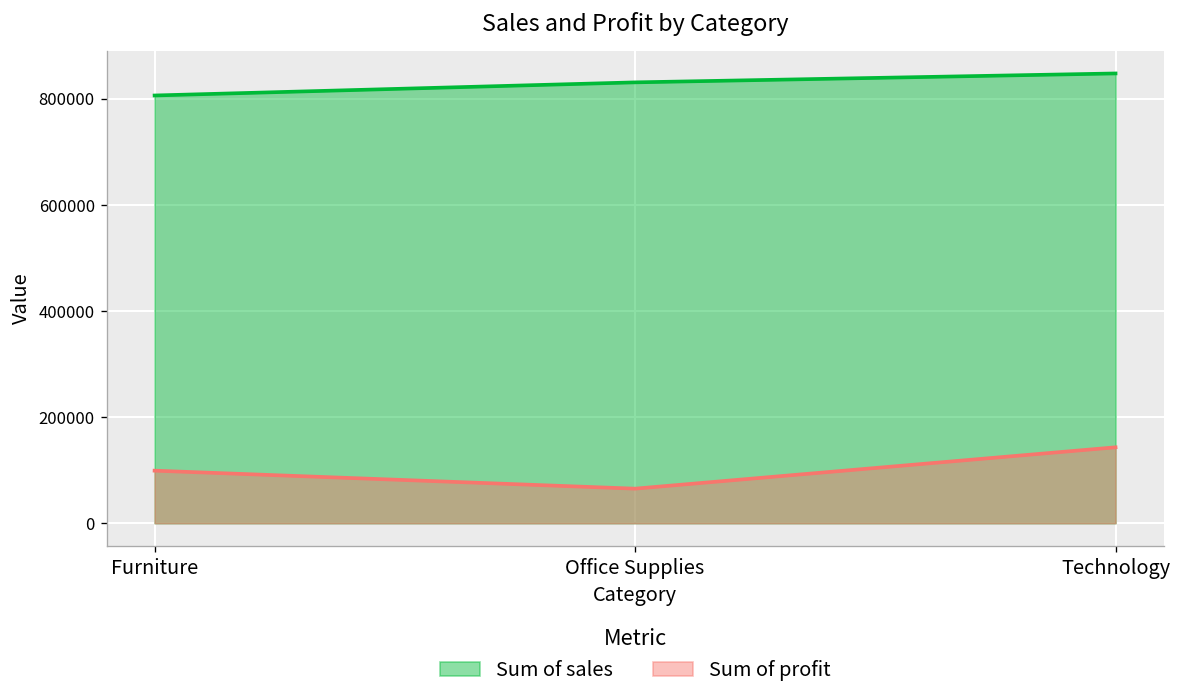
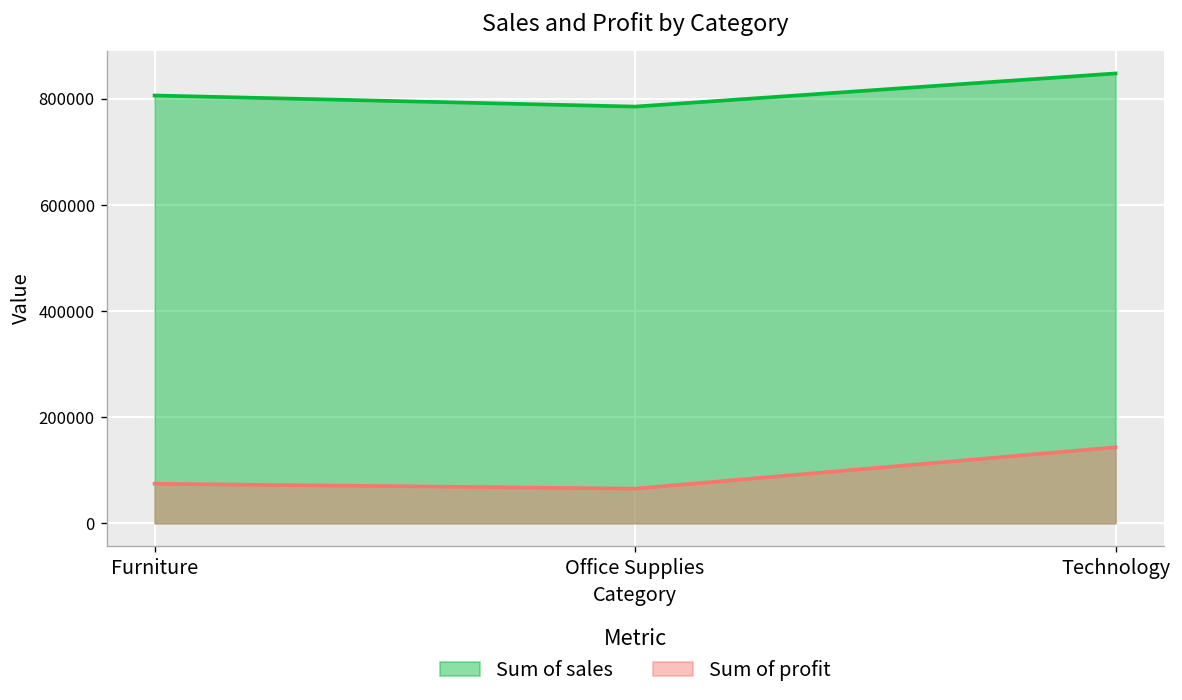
  {
    "Sum of sales": {
      "Furniture": 810000,
-     "Office Supplies": 830000,
+     "Office Supplies": 790000,
      "Technology": 850000
    },
    "Sum of profit": {
-     "Furniture": 100000,
+     "Furniture": 70000,
      "Office Supplies": 70000,
      "Technology": 140000
    }
  }
